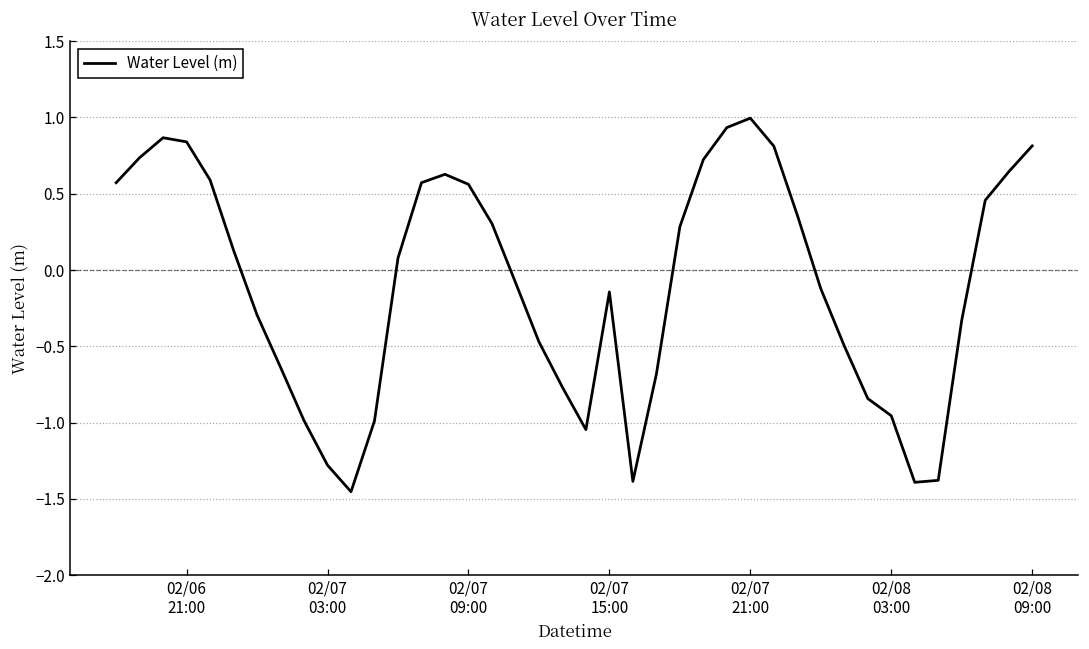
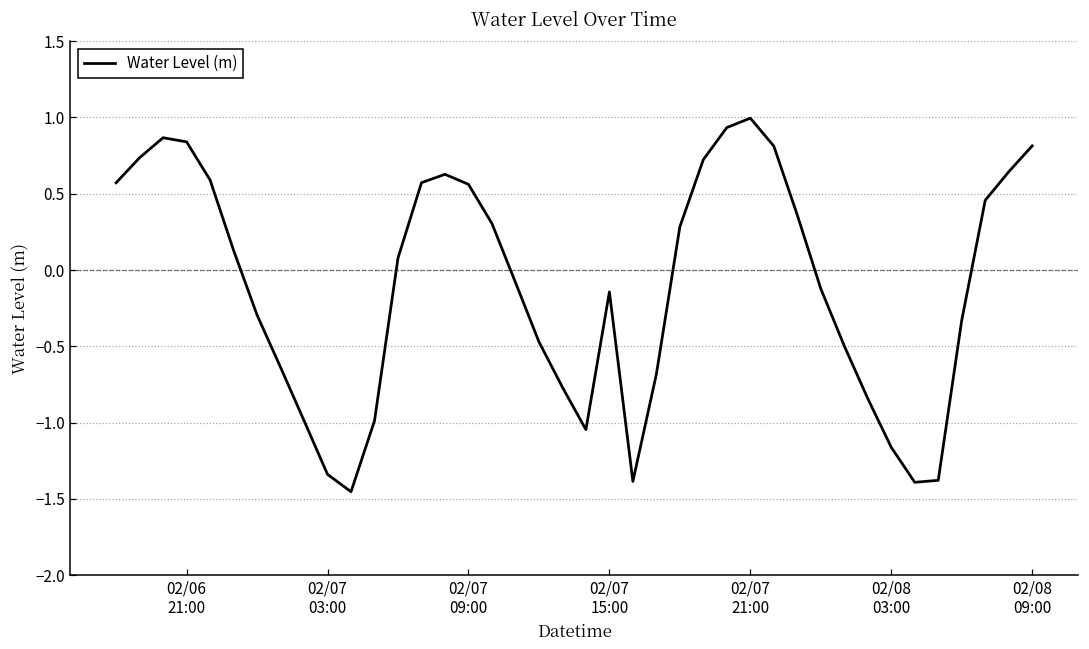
  {
    "02/06 21:00": 0.84,
-   "02/07 03:00": -1.28,
+   "02/07 03:00": -1.34,
    "02/07 09:00": 0.56,
    "02/07 15:00": -0.14,
    "02/07 21:00": 1.00,
-   "02/08 03:00": -0.95,
+   "02/08 03:00": -1.16,
    "02/08 09:00": 0.81
  }
